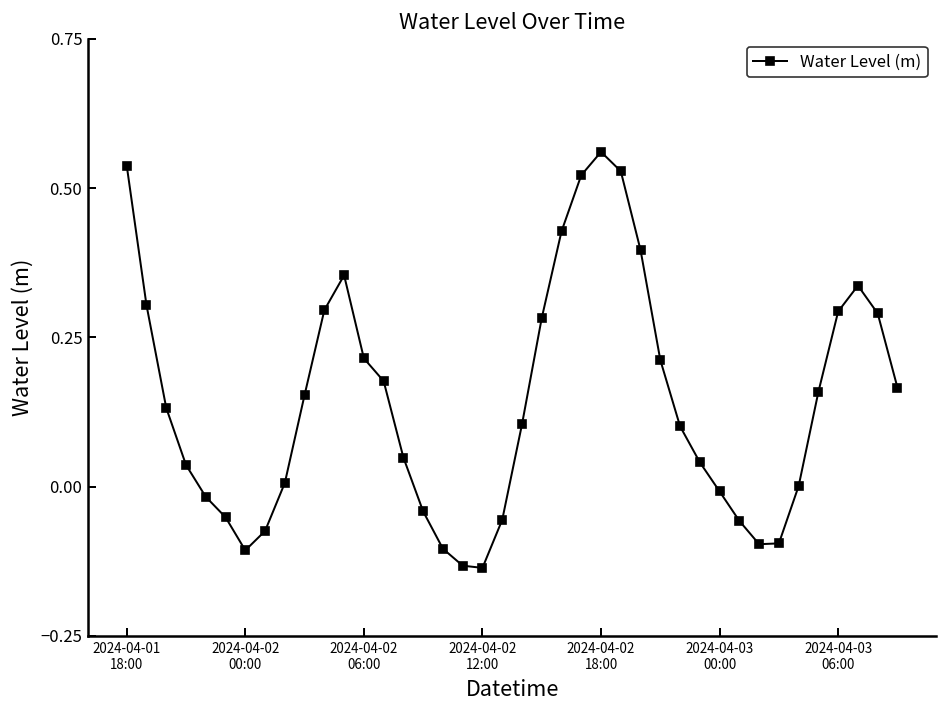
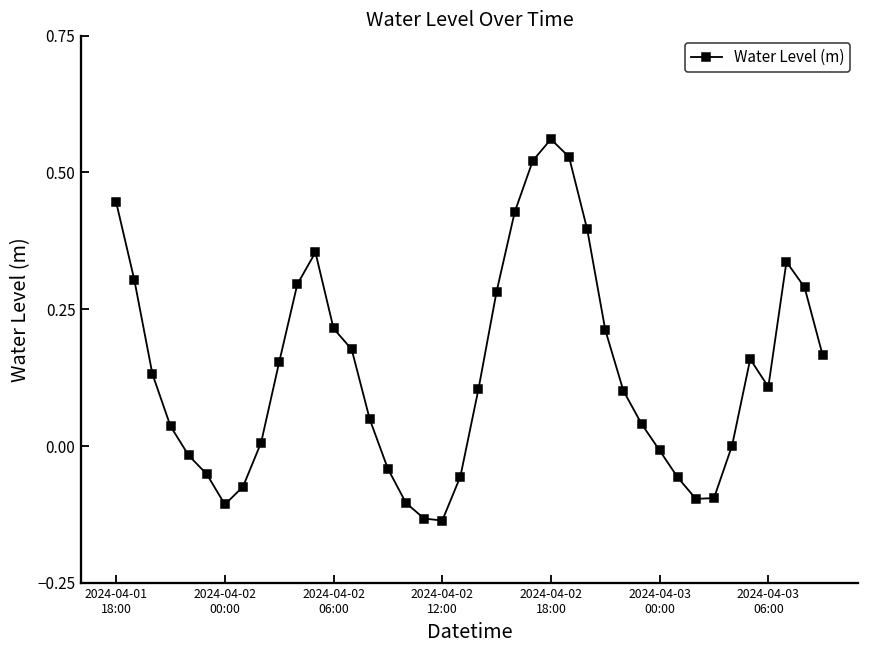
  {
-   "2024-04-01 18:00": 0.54,
+   "2024-04-01 18:00": 0.45,
    "2024-04-02 00:00": -0.11,
    "2024-04-02 06:00": 0.21,
    "2024-04-02 12:00": -0.14,
    "2024-04-02 18:00": 0.56,
    "2024-04-03 00:00": -0.01,
-   "2024-04-03 06:00": 0.29
+   "2024-04-03 06:00": 0.11
  }
